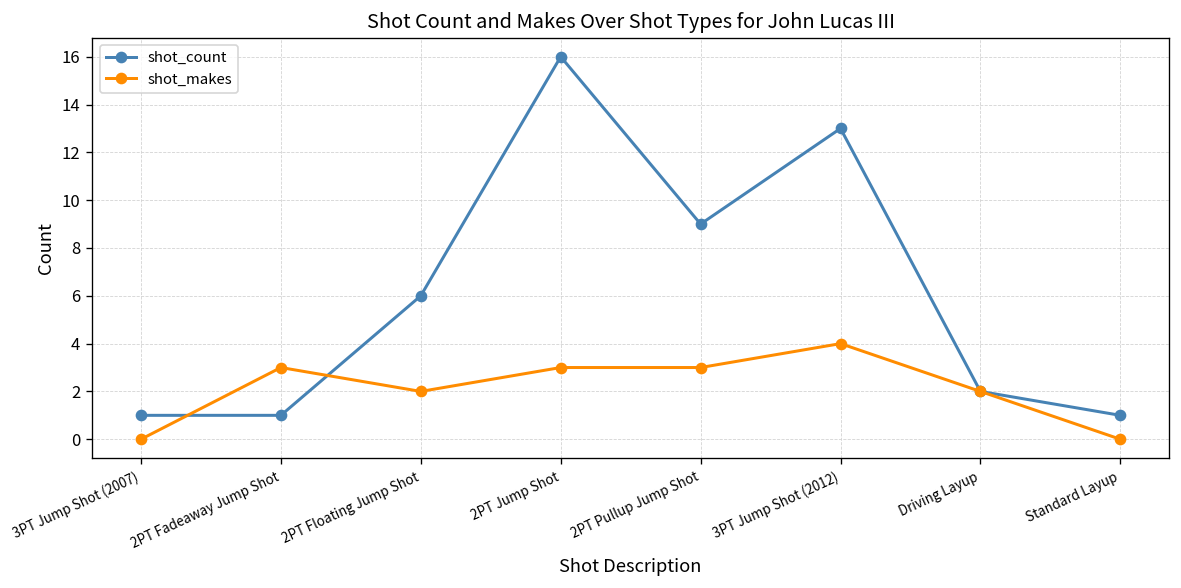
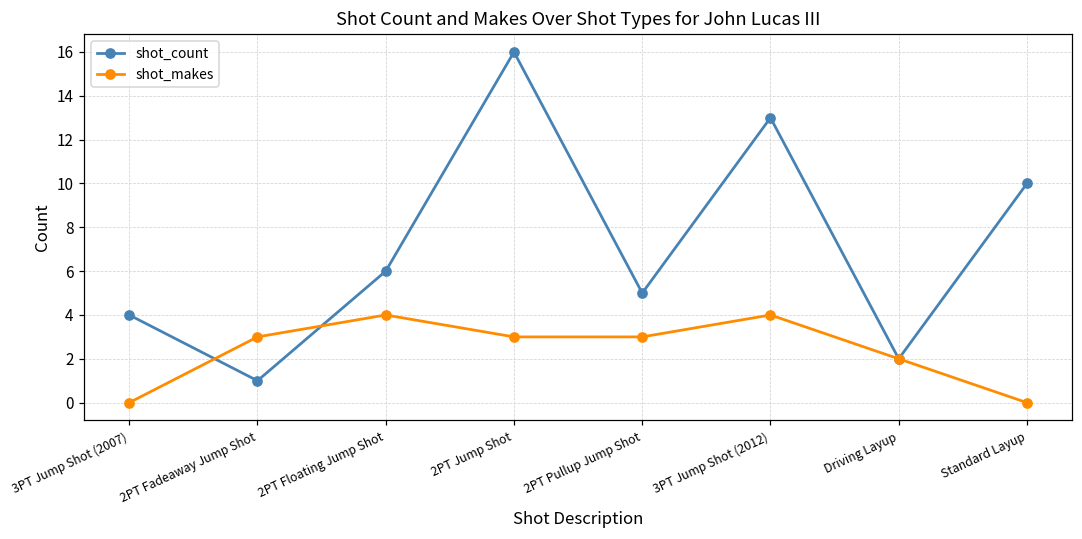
  {
    "shot_count": {
-     "3PT Jump Shot (2007)": 1,
+     "3PT Jump Shot (2007)": 4,
      "2PT Fadeaway Jump Shot": 1,
      "2PT Floating Jump Shot": 6,
      "2PT Jump Shot": 16,
-     "2PT Pullup Jump Shot": 9,
+     "2PT Pullup Jump Shot": 5,
      "3PT Jump Shot (2012)": 13,
-     "Standard Layup": 1
+     "Standard Layup": 10
    },
    "shot_makes": {
      "3PT Jump Shot (2007)": 0,
      "2PT Fadeaway Jump Shot": 3,
-     "2PT Floating Jump Shot": 2,
+     "2PT Floating Jump Shot": 4,
      "2PT Jump Shot": 3,
      "2PT Pullup Jump Shot": 3,
      "3PT Jump Shot (2012)": 4,
      "Standard Layup": 0
    }
  }
